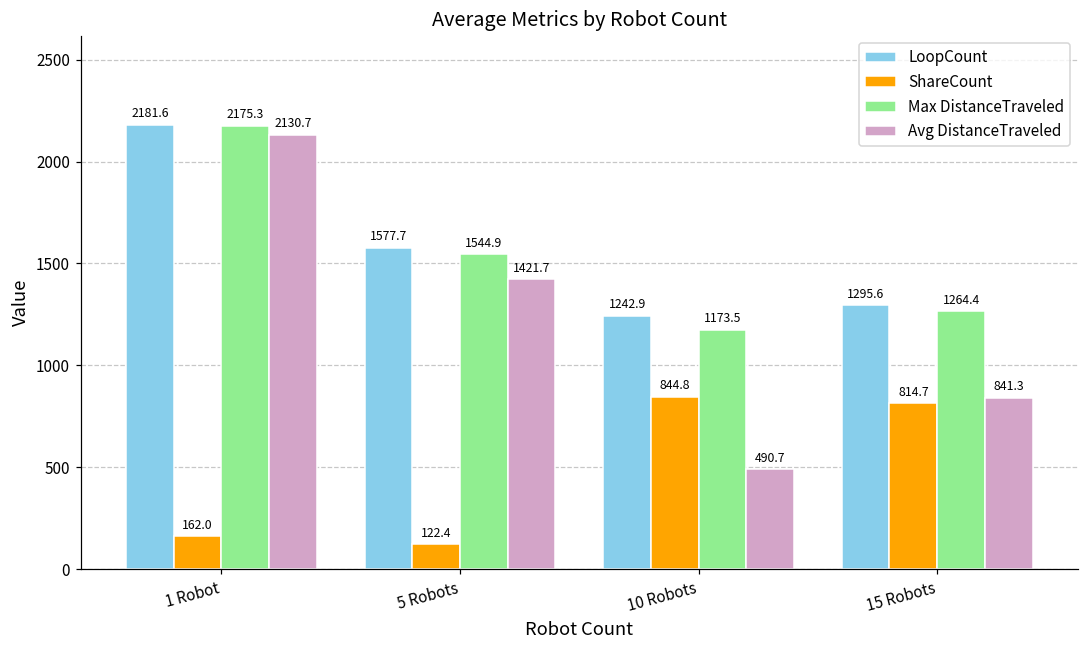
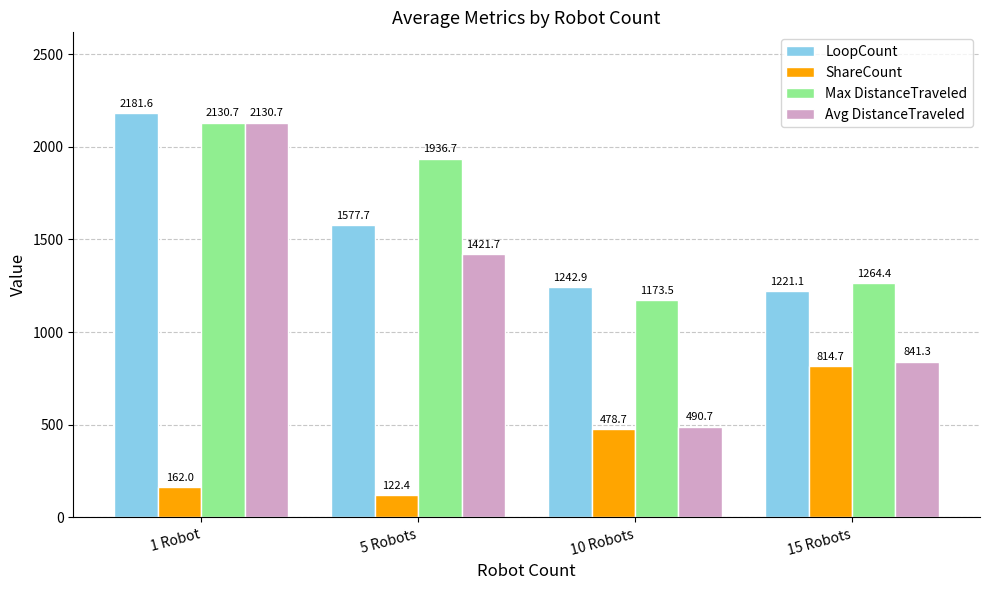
  {
    "LoopCount": {
      "1 Robot": 2181.6,
      "5 Robots": 1577.7,
      "10 Robots": 1242.9,
-     "15 Robots": 1295.6
+     "15 Robots": 1221.1
    },
    "ShareCount": {
      "1 Robot": 162.0,
      "5 Robots": 122.4,
-     "10 Robots": 844.8,
+     "10 Robots": 478.7,
      "15 Robots": 814.7
    },
    "Max DistanceTraveled": {
-     "1 Robot": 2175.3,
-     "5 Robots": 1544.9,
+     "1 Robot": 2130.7,
+     "5 Robots": 1936.7,
      "10 Robots": 1173.5,
      "15 Robots": 1264.4
    },
    "Avg DistanceTraveled": {
      "1 Robot": 2130.7,
      "5 Robots": 1421.7,
      "10 Robots": 490.7,
      "15 Robots": 841.3
    }
  }
